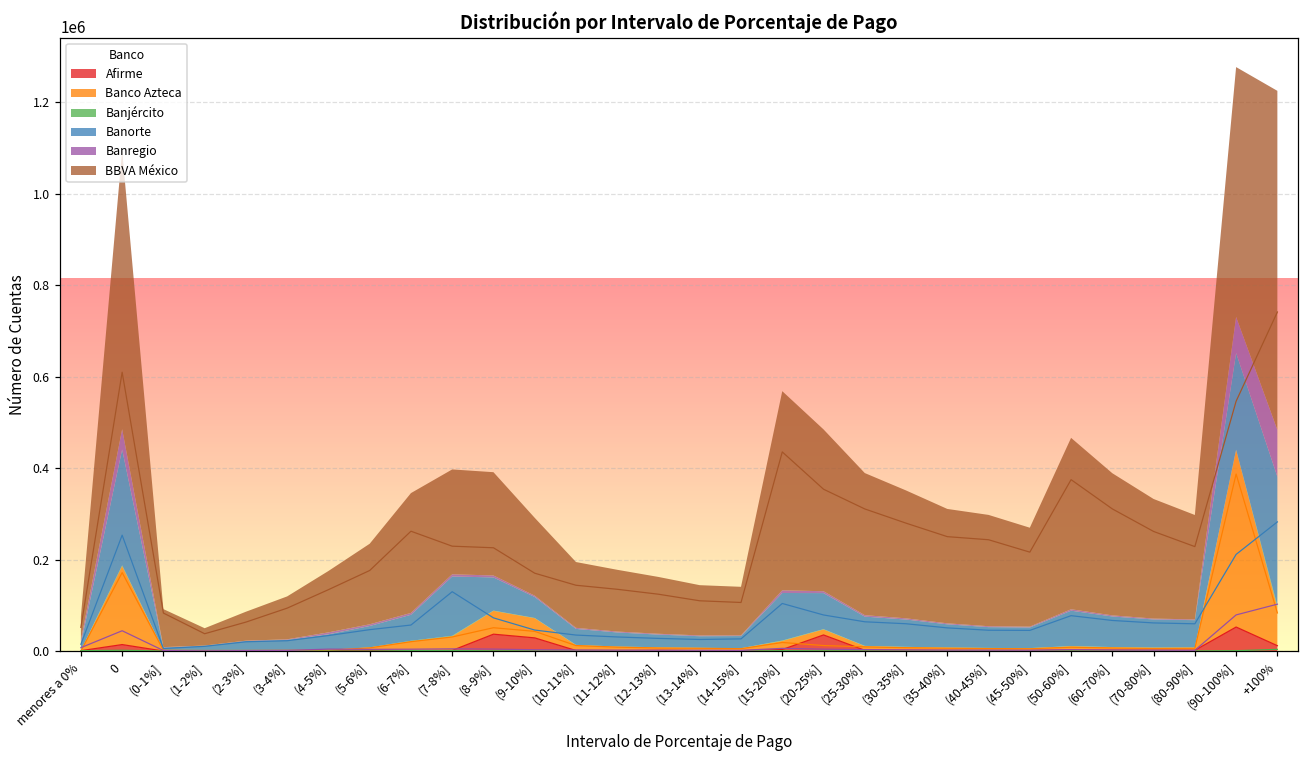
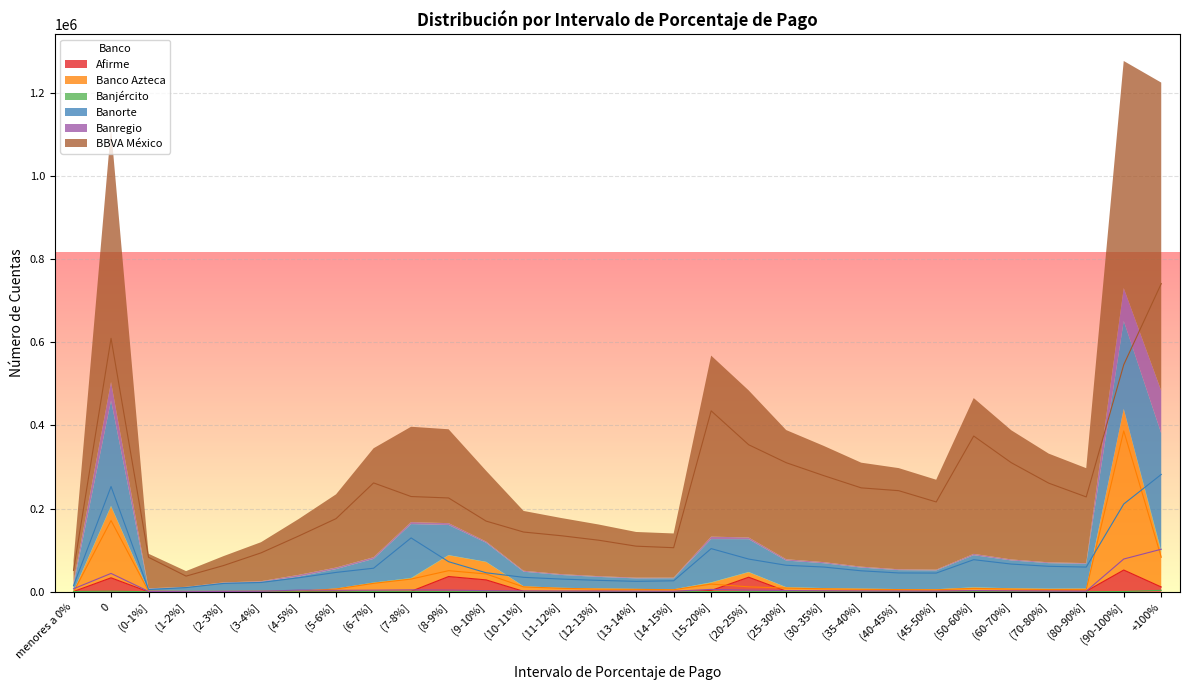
  {
    "Afirme": {
-     "0": 10000,
+     "0": 30000,
      "(8-9%]": 40000,
      "(9-10%]": 30000,
      "(20-25%]": 40000,
      "(90-100%]": 50000,
      "+100%": 10000
    }
  }
